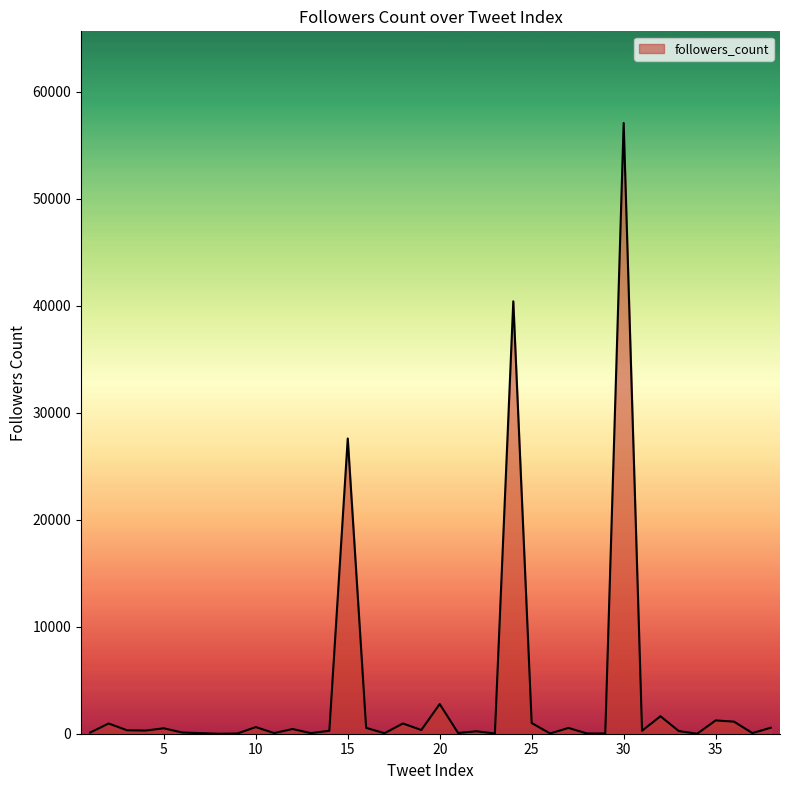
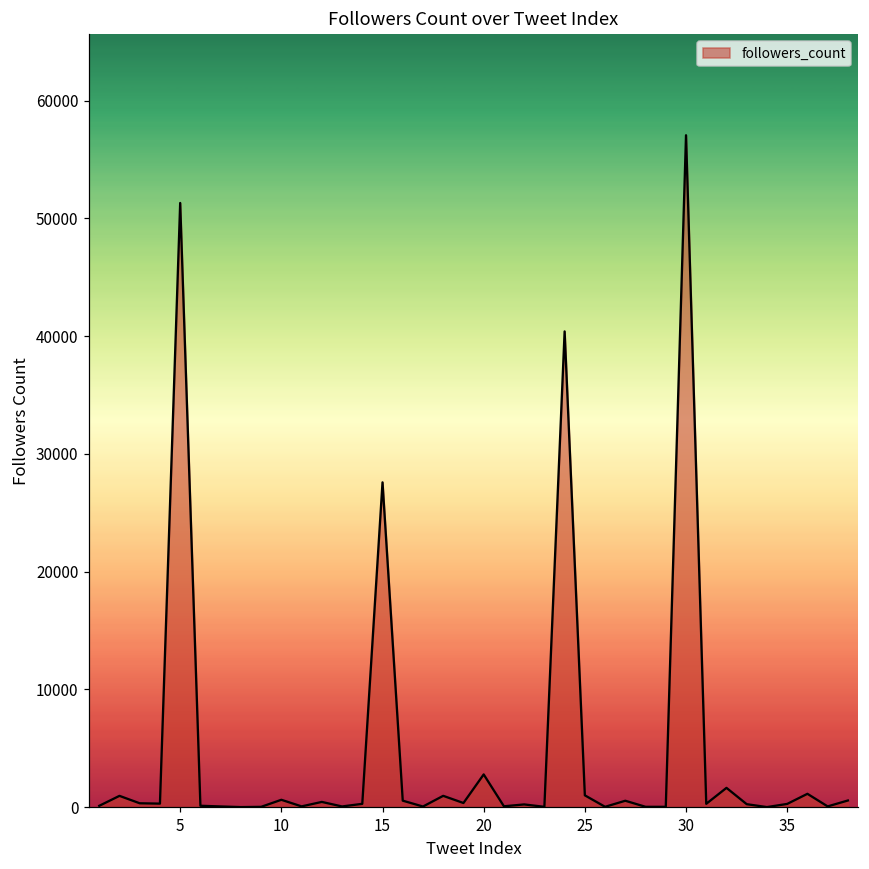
  {
-   "5": 500,
+   "5": 51300,
    "10": 600,
    "15": 27600,
    "20": 2800,
    "25": 1000,
    "30": 57100,
-   "35": 1200
+   "35": 300
  }
